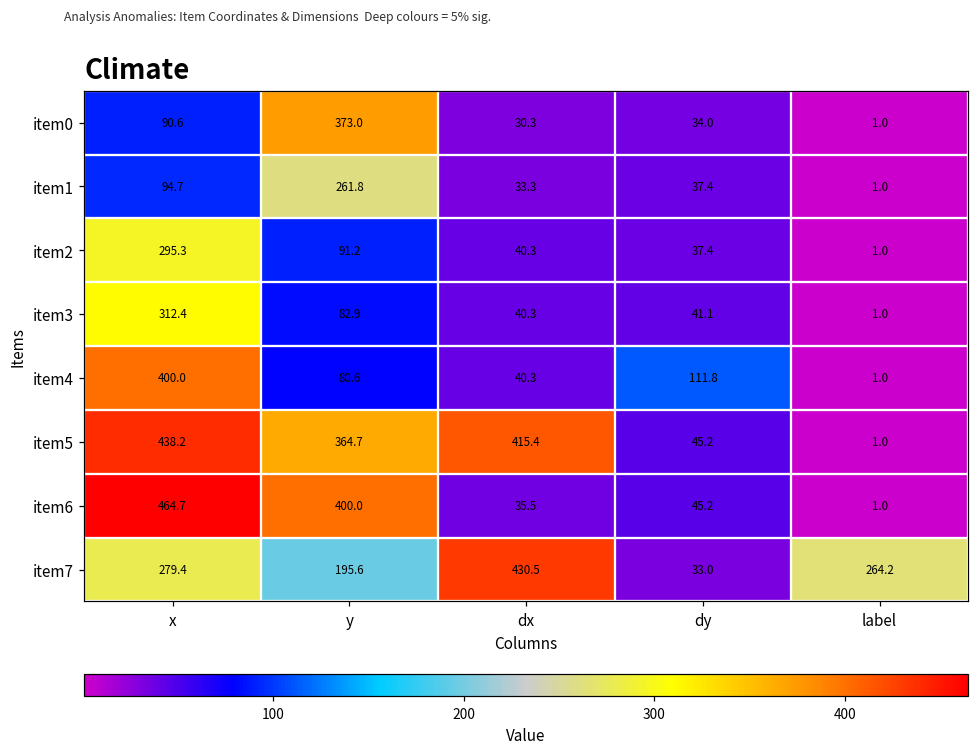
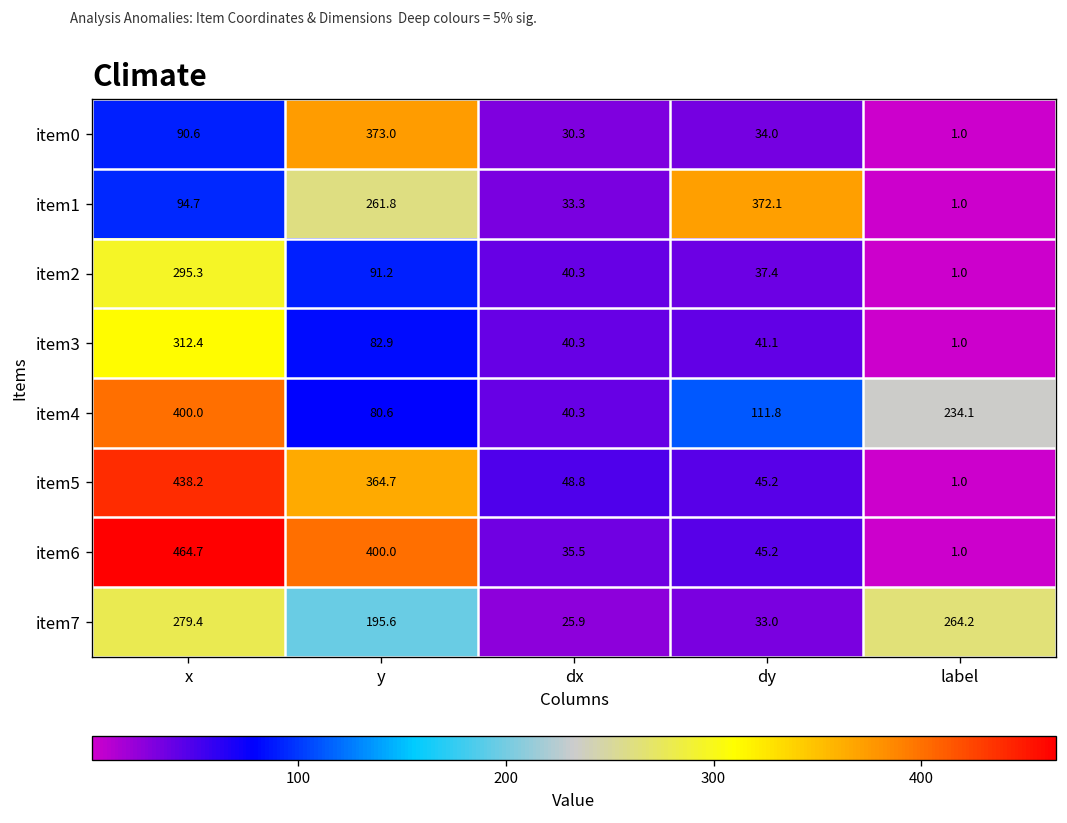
  {
    "item0": {
      "x": 90.6,
      "y": 373.0,
      "dx": 30.3,
      "dy": 34.0,
      "label": 1.0
    },
    "item1": {
      "x": 94.7,
      "y": 261.8,
      "dx": 33.3,
-     "dy": 37.4,
+     "dy": 372.1,
      "label": 1.0
    },
    "item2": {
      "x": 295.3,
      "y": 91.2,
      "dx": 40.3,
      "dy": 37.4,
      "label": 1.0
    },
    "item3": {
      "x": 312.4,
      "y": 82.9,
      "dx": 40.3,
      "dy": 41.1,
      "label": 1.0
    },
    "item4": {
      "x": 400.0,
      "y": 80.6,
      "dx": 40.3,
      "dy": 111.8,
-     "label": 1.0
+     "label": 234.1
    },
    "item5": {
      "x": 438.2,
      "y": 364.7,
-     "dx": 415.4,
+     "dx": 48.8,
      "dy": 45.2,
      "label": 1.0
    },
    "item6": {
      "x": 464.7,
      "y": 400.0,
      "dx": 35.5,
      "dy": 45.2,
      "label": 1.0
    },
    "item7": {
      "x": 279.4,
      "y": 195.6,
-     "dx": 430.5,
+     "dx": 25.9,
      "dy": 33.0,
      "label": 264.2
    }
  }
